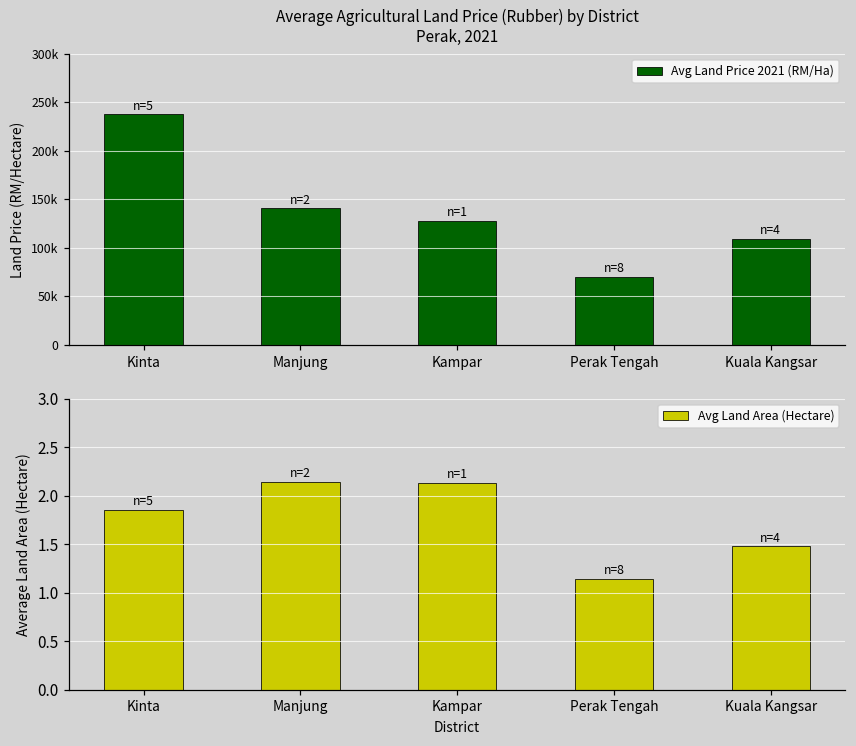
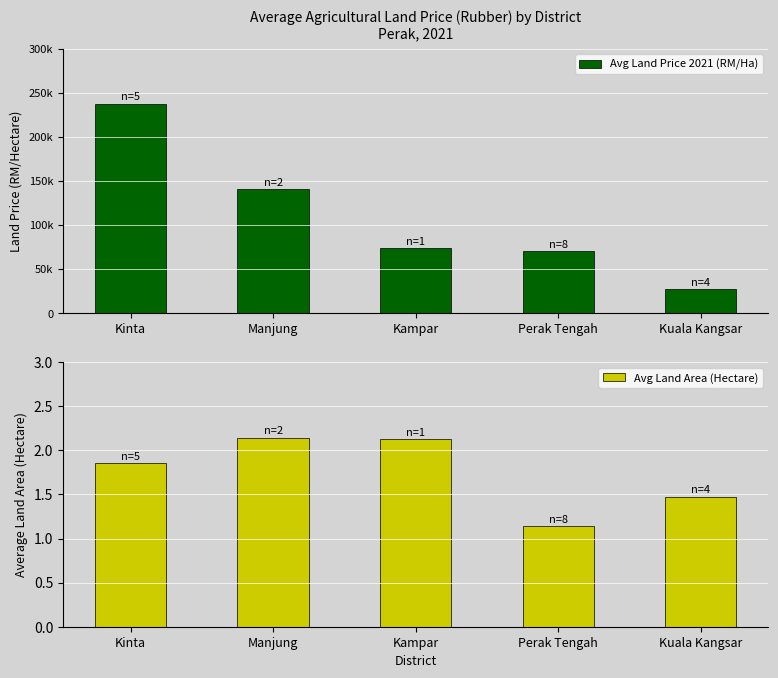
  {
    "Average Agricultural Land Price (Rubber) by District Perak, 2021": {
-     "Kampar": 130000,
-     "Kuala Kangsar": 110000
+     "Kampar": 70000,
+     "Kuala Kangsar": 30000
    }
  }
